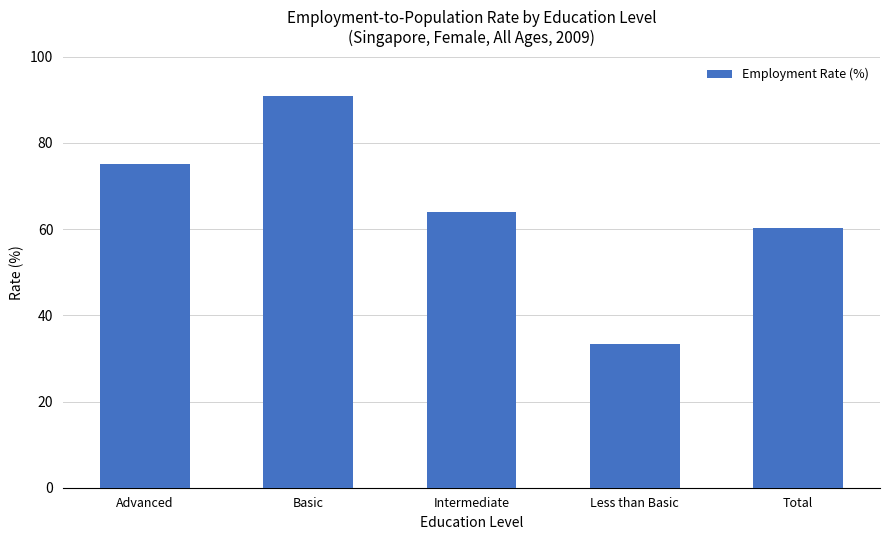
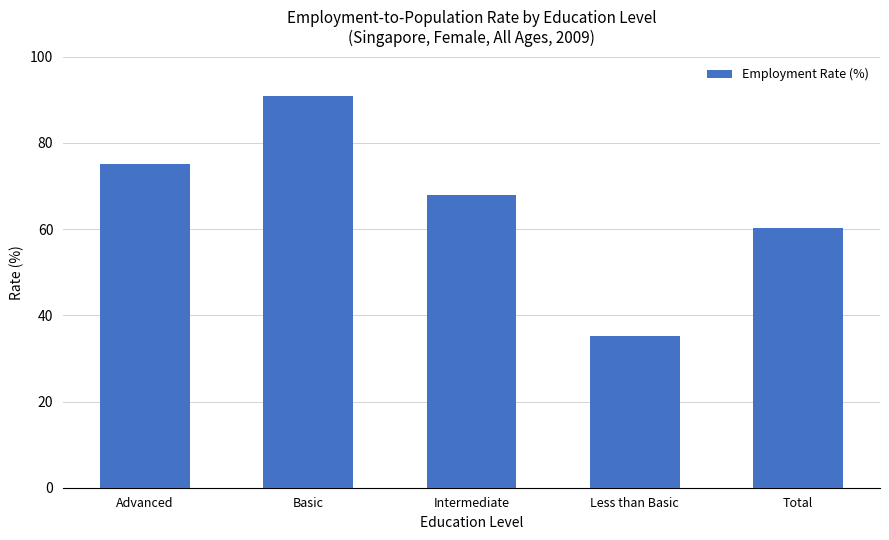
  {
    "Advanced": 75,
    "Basic": 91,
-   "Intermediate": 64,
-   "Less than Basic": 33,
+   "Intermediate": 68,
+   "Less than Basic": 35,
    "Total": 60
  }
